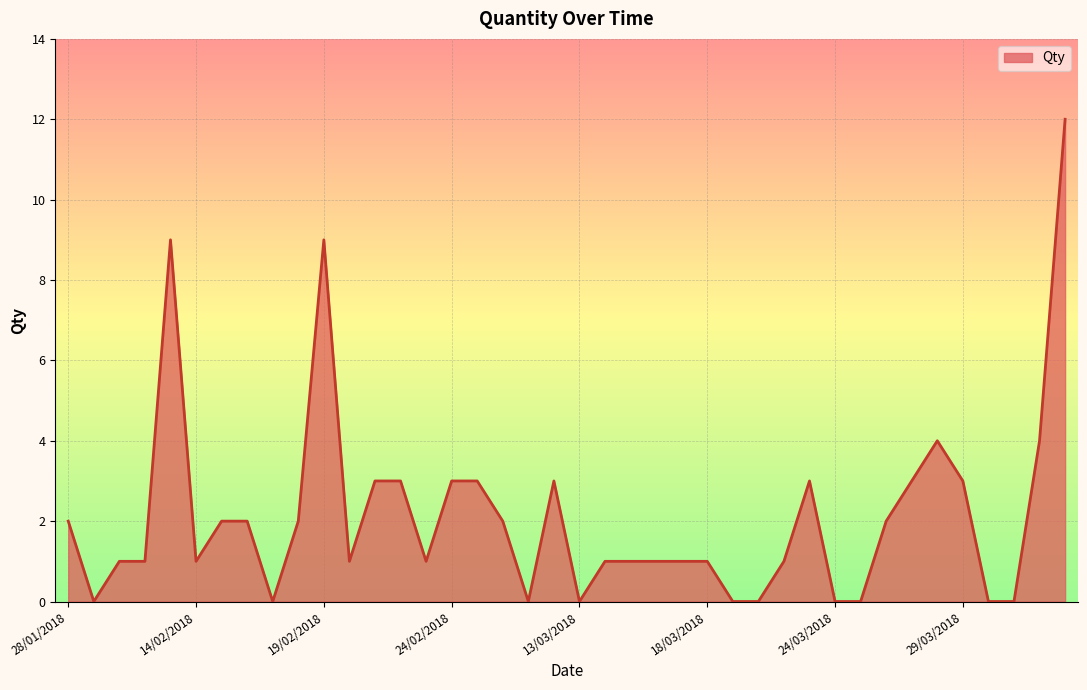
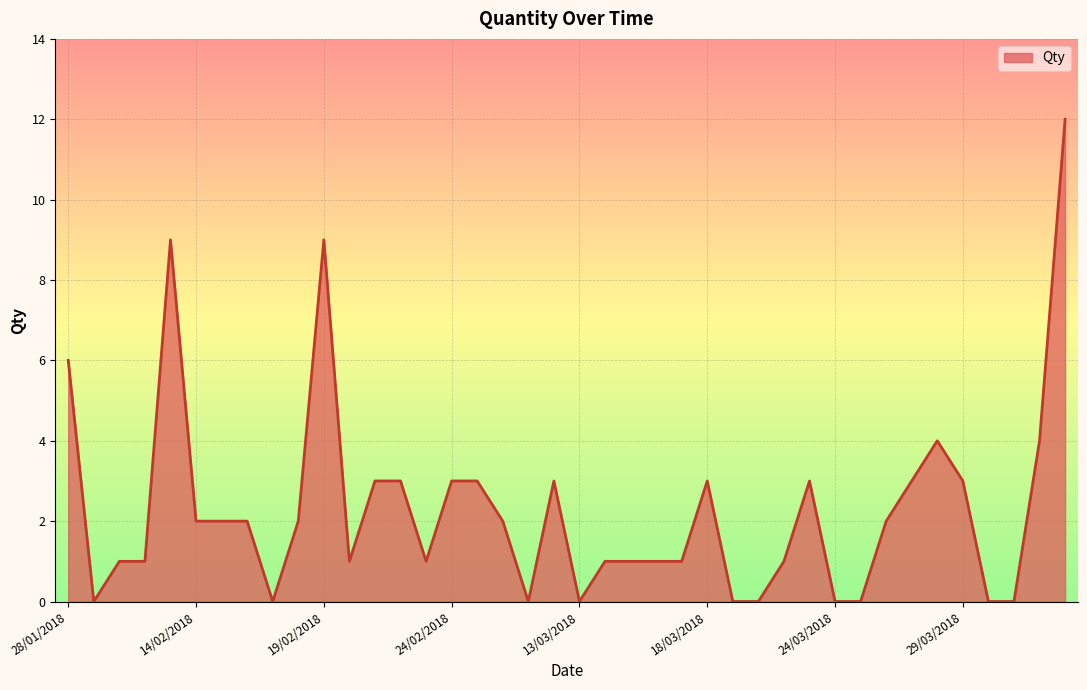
  {
-   "28/01/2018": 2,
-   "14/02/2018": 1,
+   "28/01/2018": 6,
+   "14/02/2018": 2,
    "19/02/2018": 9,
    "24/02/2018": 3,
    "13/03/2018": 0,
-   "18/03/2018": 1,
+   "18/03/2018": 3,
    "24/03/2018": 0,
    "29/03/2018": 3
  }
